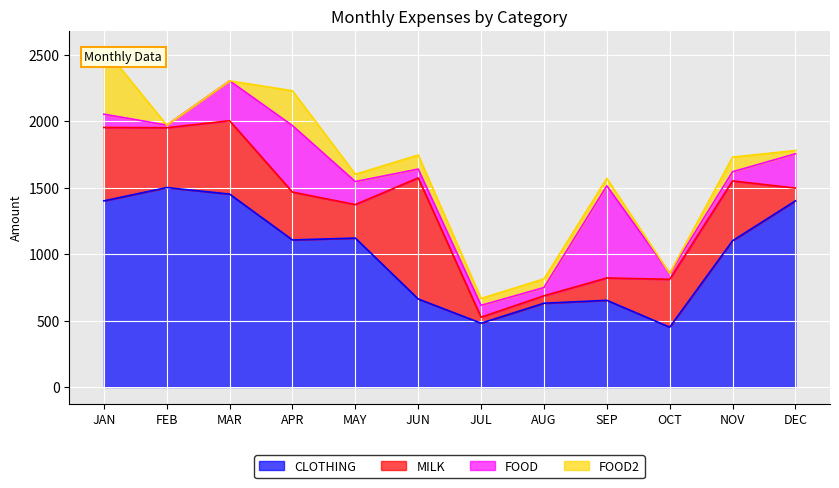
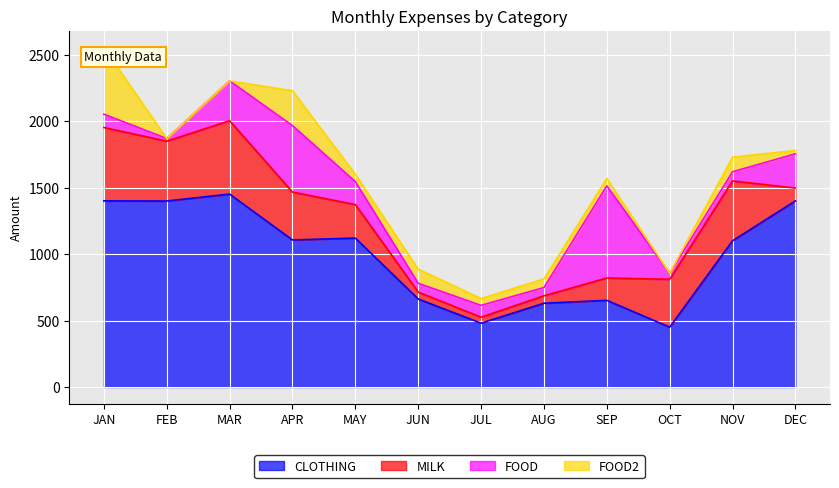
  {
    "CLOTHING": {
      "JAN": 1400,
-     "FEB": 1500,
+     "FEB": 1400,
      "MAR": 1450,
      "APR": 1110,
      "MAY": 1120,
      "JUN": 660,
      "JUL": 480,
      "AUG": 630,
      "SEP": 650,
      "OCT": 450,
      "NOV": 1100,
      "DEC": 1400
    },
    "MILK": {
      "JAN": 550,
      "FEB": 450,
      "MAR": 550,
      "APR": 360,
      "MAY": 250,
-     "JUN": 910,
+     "JUN": 50,
      "JUL": 50,
      "AUG": 60,
      "SEP": 170,
      "OCT": 360,
      "NOV": 450,
      "DEC": 100
    },
    "FOOD": {
      "JAN": 100,
      "APR": 500,
      "MAY": 170,
      "JUN": 70,
      "JUL": 90,
      "AUG": 60,
      "SEP": 690,
      "NOV": 70,
      "DEC": 260
    },
    "FOOD2": {
      "APR": 260,
      "MAY": 60,
      "JUN": 110,
      "JUL": 50,
      "AUG": 70,
      "SEP": 60,
      "NOV": 110,
      "DEC": 30
    }
  }
